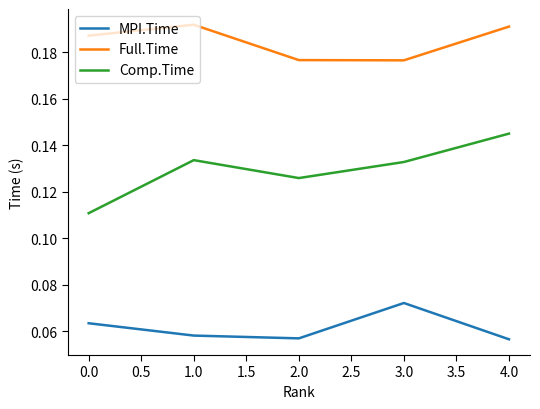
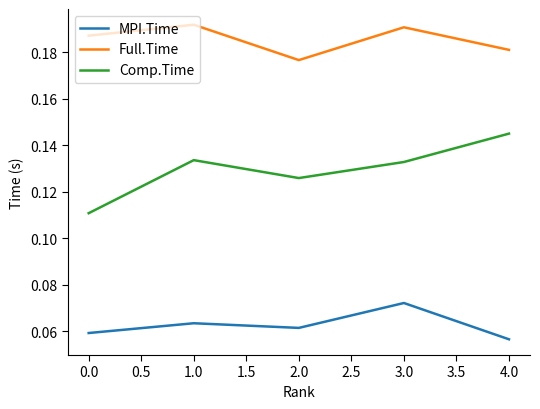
  {
    "MPI.Time": {
-     "0.0": 0.064,
-     "1.0": 0.058,
-     "2.0": 0.057,
+     "0.0": 0.059,
+     "1.0": 0.064,
+     "2.0": 0.062,
      "3.0": 0.072,
      "4.0": 0.057
    },
    "Full.Time": {
      "2.0": 0.177,
-     "3.0": 0.177,
-     "4.0": 0.191
+     "3.0": 0.191,
+     "4.0": 0.181
    },
    "Comp.Time": {
      "0.0": 0.111,
      "1.0": 0.134,
      "2.0": 0.126,
      "3.0": 0.133,
      "4.0": 0.145
    }
  }
